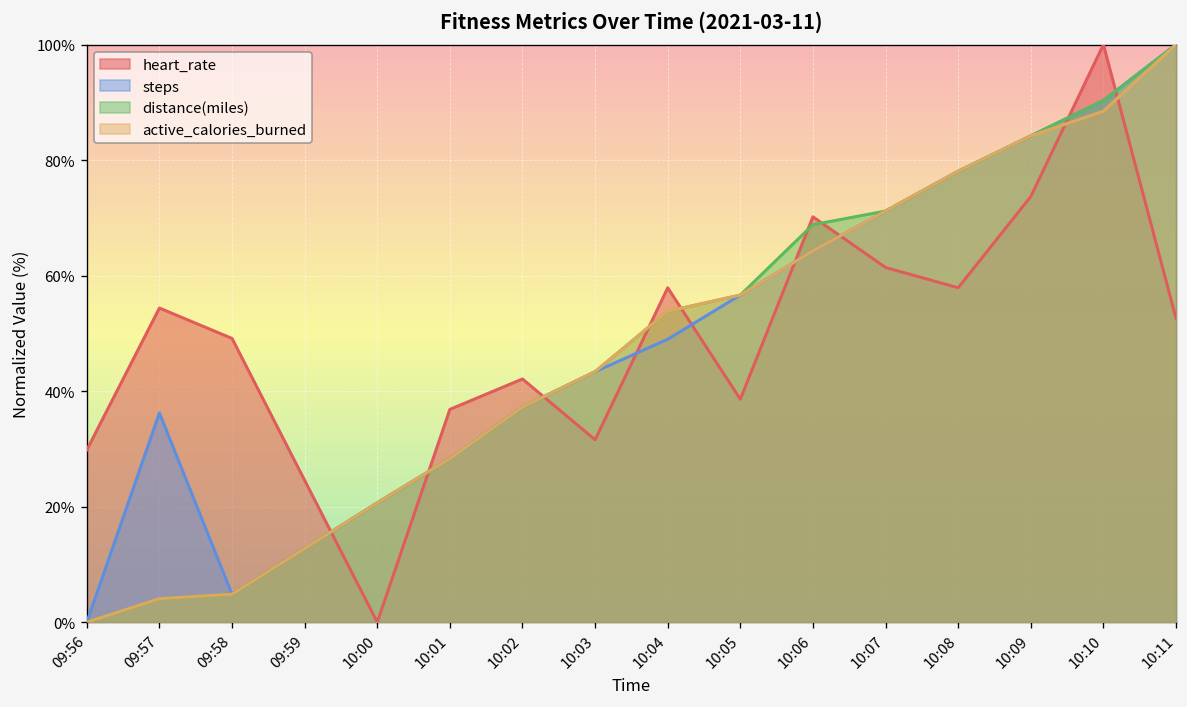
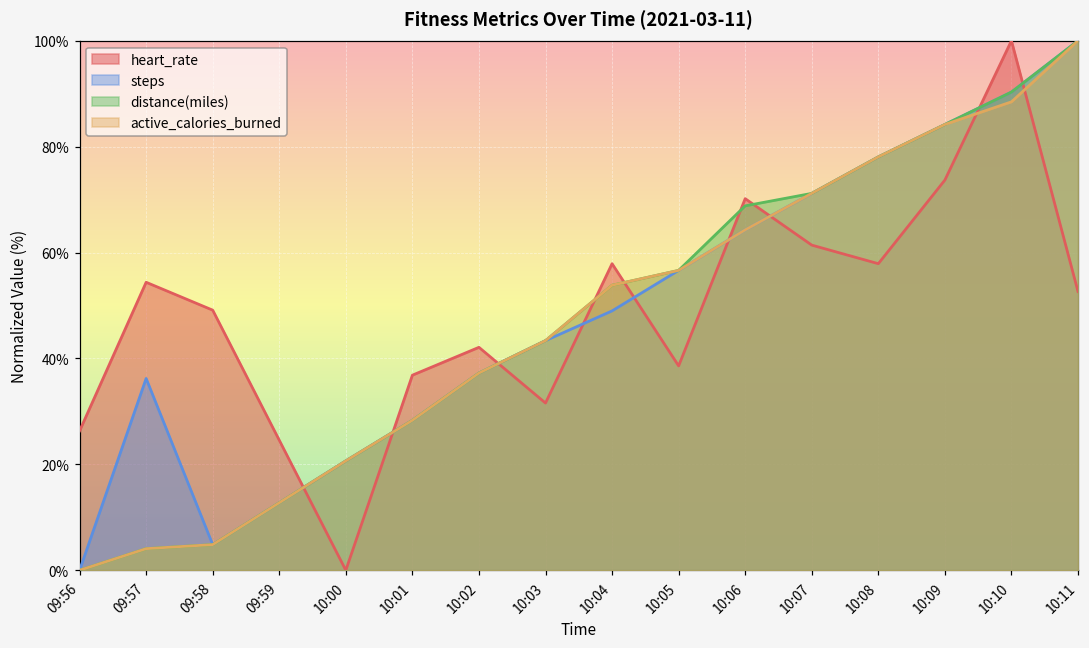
  {
    "heart_rate": {
-     "09:56": "30%",
+     "09:56": "26%",
      "09:57": "54%",
      "09:58": "49%",
      "09:59": "25%",
      "10:00": "0%",
      "10:01": "37%",
      "10:02": "42%",
      "10:03": "32%",
      "10:04": "58%",
      "10:05": "39%",
      "10:06": "70%",
      "10:07": "61%",
      "10:08": "58%",
      "10:09": "74%",
      "10:10": "100%",
      "10:11": "53%"
    },
    "steps": {
      "09:57": "36%",
      "10:04": "49%"
    },
    "distance(miles)": {
      "10:06": "69%"
    },
    "active_calories_burned": {
      "10:10": "88%"
    }
  }
